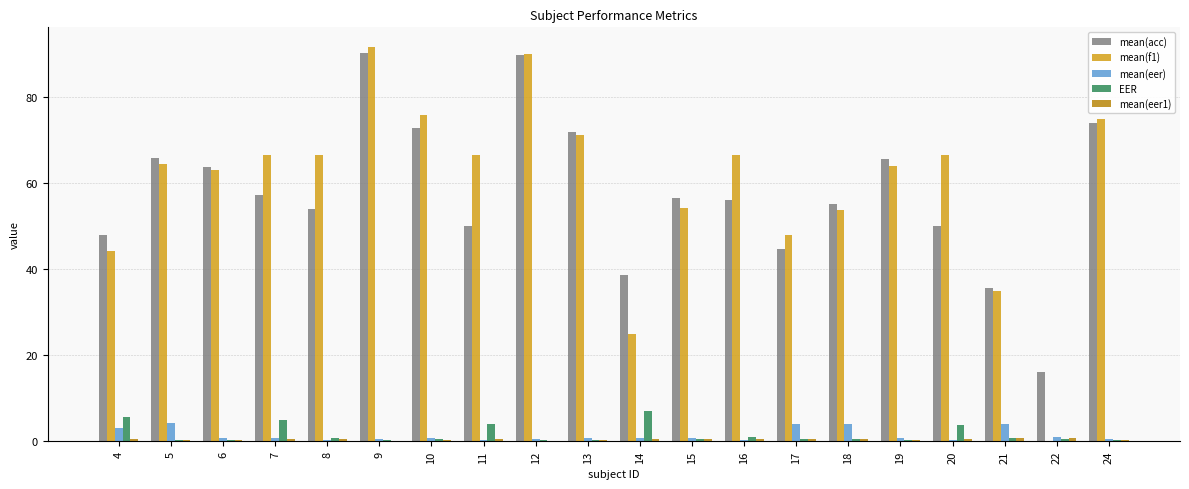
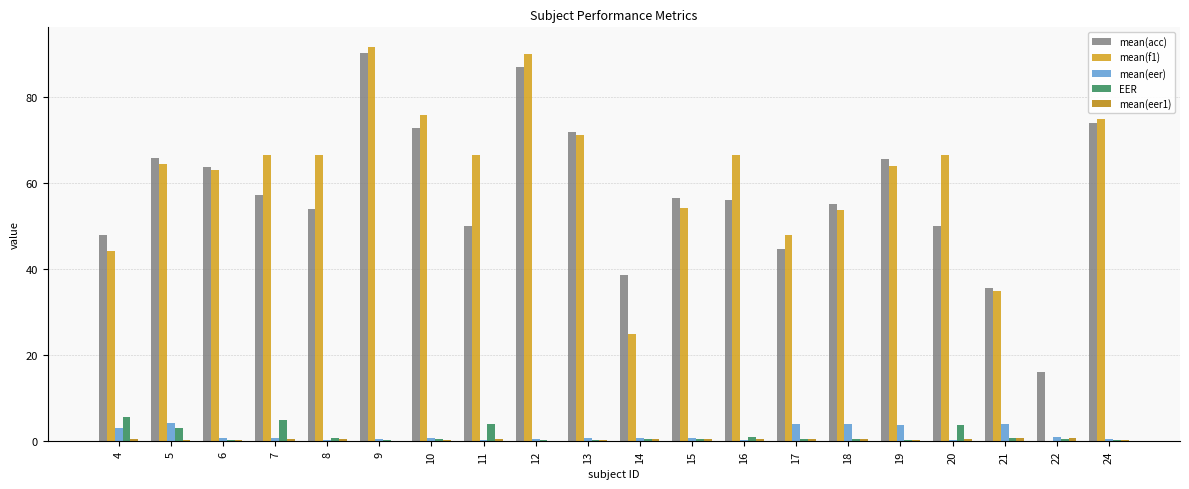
  {
    "mean(acc)": {
      "4": 48,
      "5": 66,
      "6": 64,
      "7": 57,
      "8": 54,
      "9": 90,
      "10": 73,
      "11": 50,
-     "12": 90,
+     "12": 87,
      "13": 72,
      "14": 39,
      "15": 57,
      "16": 56,
      "17": 45,
      "18": 55,
      "19": 66,
      "20": 50,
      "21": 36,
      "22": 16,
      "24": 74
    },
    "mean(eer)": {
      "4": 3,
      "5": 4,
      "6": 1,
      "7": 1,
      "10": 1,
      "13": 1,
      "14": 1,
      "15": 1,
      "17": 4,
      "18": 4,
-     "19": 1,
+     "19": 4,
      "21": 4,
      "22": 1,
      "24": 1
    },
    "EER": {
      "4": 6,
-     "5": 0,
+     "5": 3,
      "7": 5,
      "8": 1,
      "11": 4,
-     "14": 7,
+     "14": 0,
      "16": 1,
      "20": 4,
      "21": 1
    }
  }
